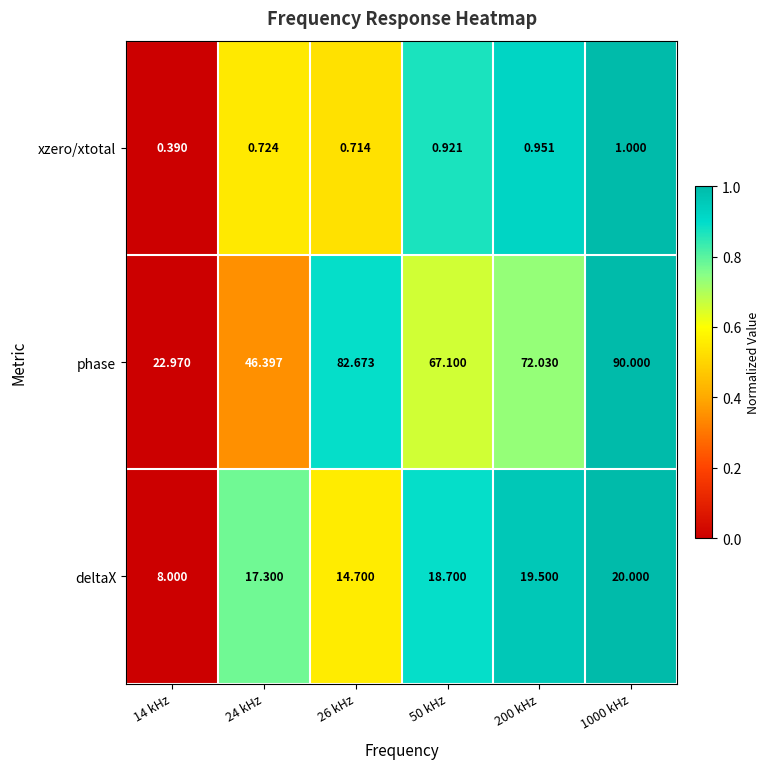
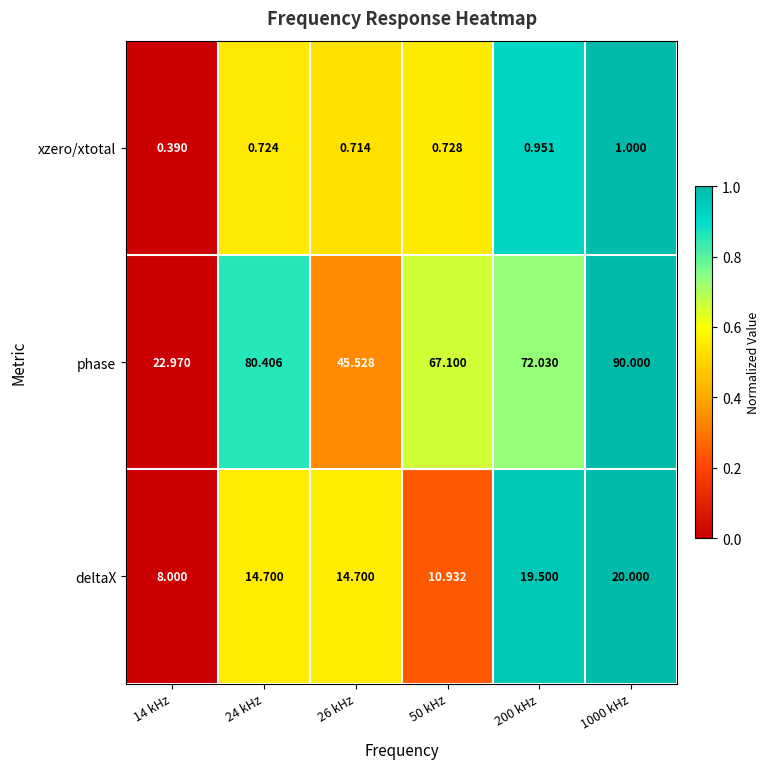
  {
    "xzero/xtotal": {
      "14 kHz": 0.390,
      "24 kHz": 0.724,
      "26 kHz": 0.714,
-     "50 kHz": 0.921,
+     "50 kHz": 0.728,
      "200 kHz": 0.951,
      "1000 kHz": 1.000
    },
    "phase": {
      "14 kHz": 22.970,
-     "24 kHz": 46.397,
-     "26 kHz": 82.673,
+     "24 kHz": 80.406,
+     "26 kHz": 45.528,
      "50 kHz": 67.100,
      "200 kHz": 72.030,
      "1000 kHz": 90.000
    },
    "deltaX": {
      "14 kHz": 8.000,
-     "24 kHz": 17.300,
+     "24 kHz": 14.700,
      "26 kHz": 14.700,
-     "50 kHz": 18.700,
+     "50 kHz": 10.932,
      "200 kHz": 19.500,
      "1000 kHz": 20.000
    }
  }
